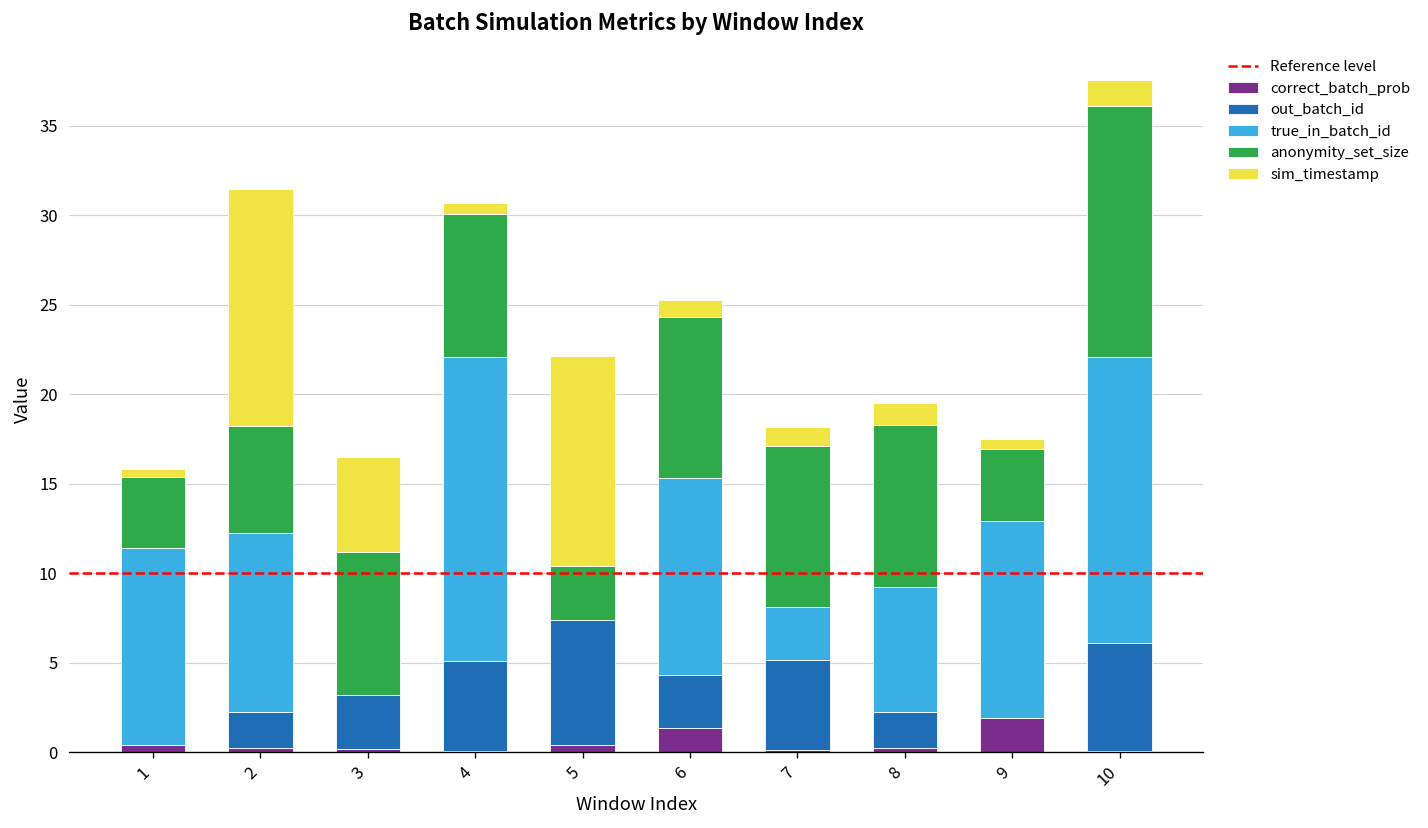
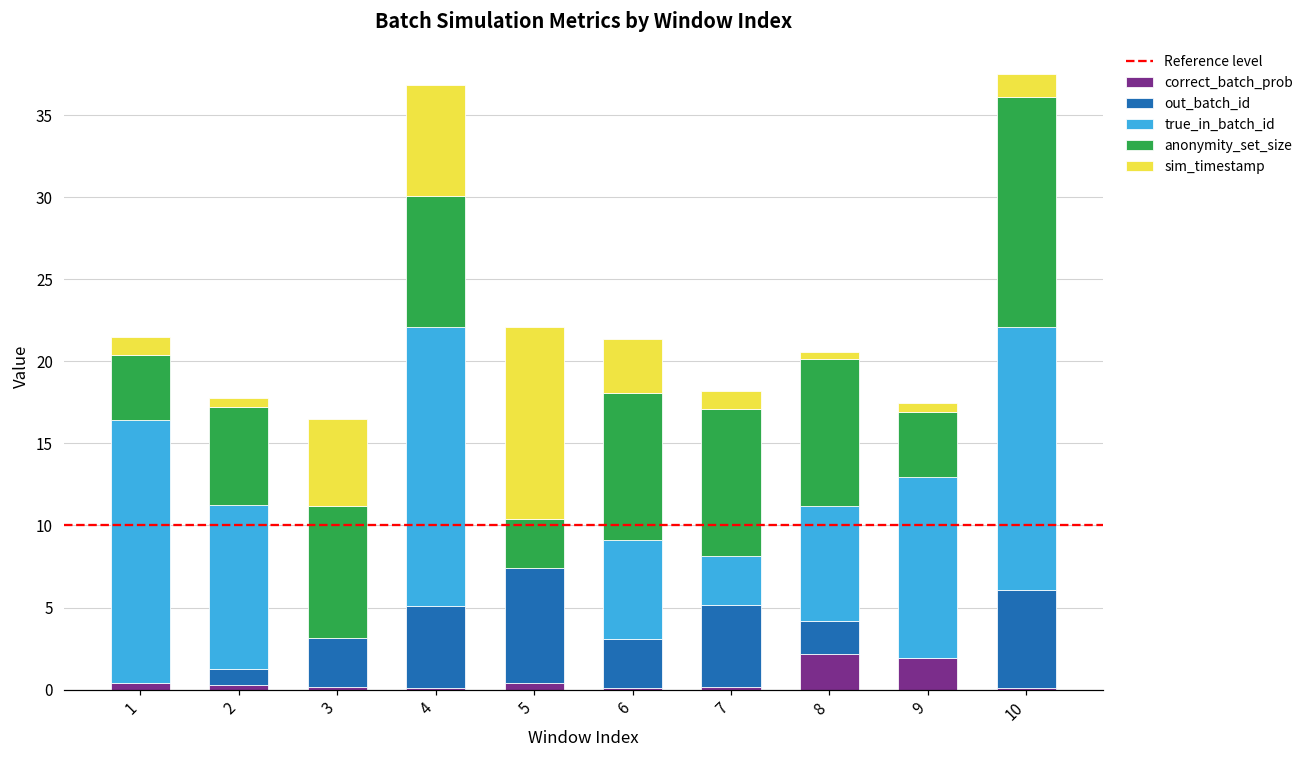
  {
    "correct_batch_prob": {
      "1": 0.4,
      "2": 0.3,
      "3": 0.2,
      "5": 0.4,
-     "6": 1.3,
-     "8": 0.3,
+     "6": 0.1,
+     "8": 2.2,
      "9": 1.9
    },
    "out_batch_id": {
      "1": 0,
-     "2": 2,
+     "2": 1,
      "3": 3,
      "4": 5,
      "5": 7,
      "6": 3,
      "7": 5,
      "8": 2,
      "9": 0,
      "10": 6
    },
    "true_in_batch_id": {
-     "1": 11,
+     "1": 16,
      "2": 10,
      "3": 0,
      "4": 17,
      "5": 0,
-     "6": 11,
+     "6": 6,
      "7": 3,
      "8": 7,
      "9": 11,
      "10": 16
    },
    "anonymity_set_size": {
      "1": 4.0,
      "2": 6.0,
      "3": 8.0,
      "4": 8.0,
      "5": 3.0,
      "6": 9.0,
      "7": 9.0,
      "8": 9.0,
      "9": 4.0,
      "10": 14.0
    },
    "sim_timestamp": {
-     "1": 0.4,
-     "2": 13.2,
+     "1": 1.1,
+     "2": 0.5,
      "3": 5.3,
-     "4": 0.6,
+     "4": 6.8,
      "5": 11.7,
-     "6": 0.9,
+     "6": 3.3,
      "7": 1.1,
-     "8": 1.2,
+     "8": 0.4,
      "9": 0.5,
      "10": 1.4
    }
  }
